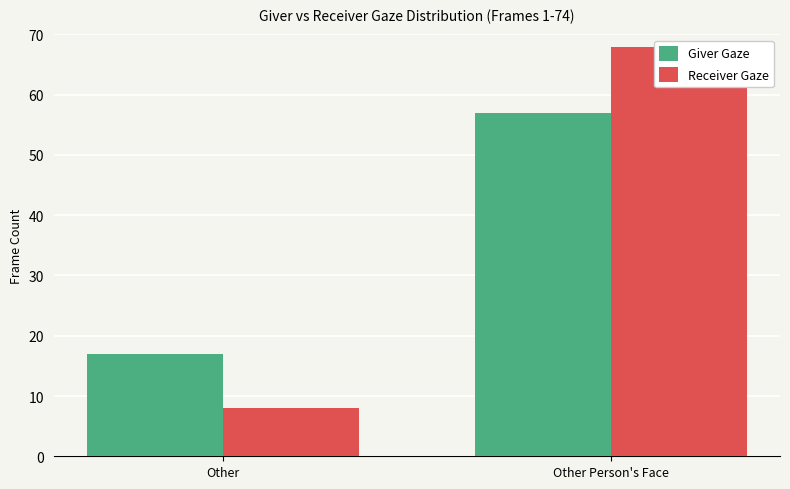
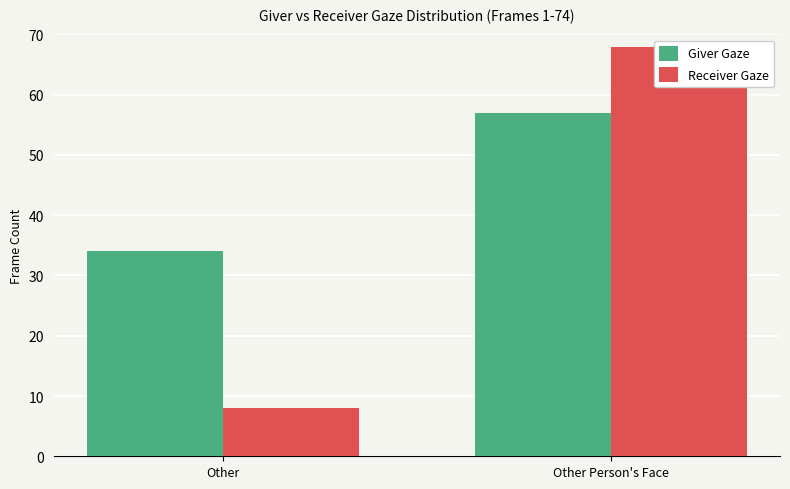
  {
    "Giver Gaze": {
-     "Other": 17,
+     "Other": 34,
      "Other Person's Face": 57
    },
    "Receiver Gaze": {
      "Other": 8
    }
  }
